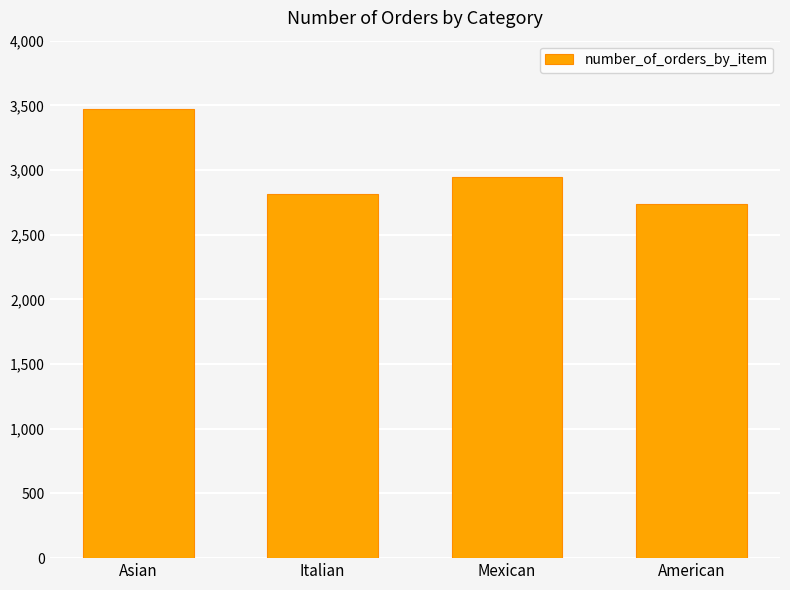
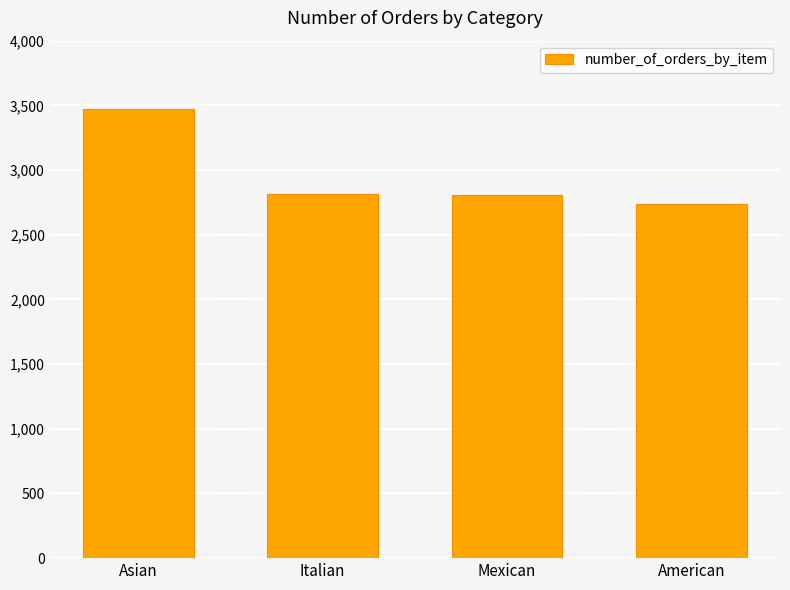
  {
    "Asian": "3,470",
    "Italian": "2,810",
-   "Mexican": "2,950",
+   "Mexican": "2,810",
    "American": "2,730"
  }
